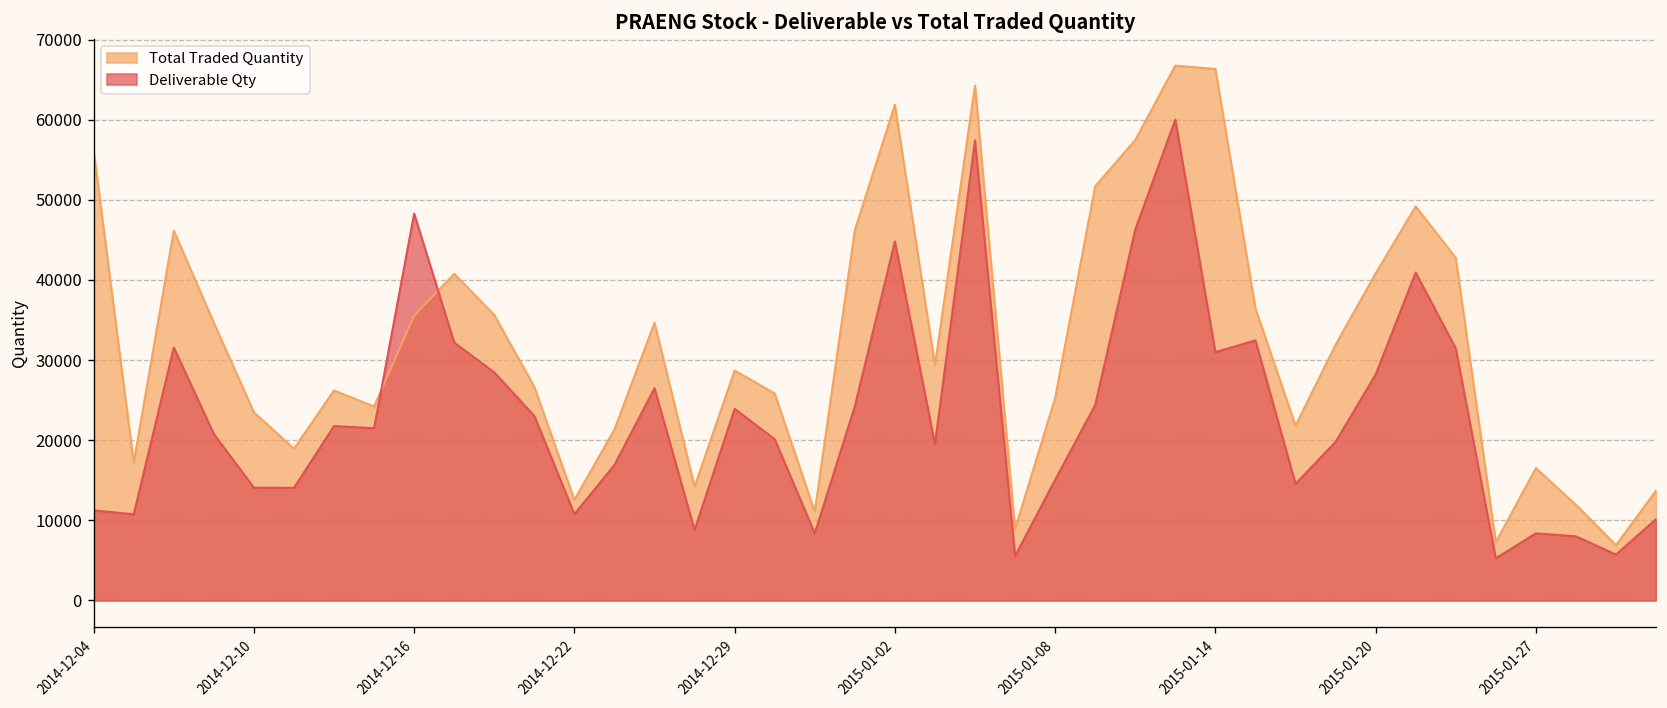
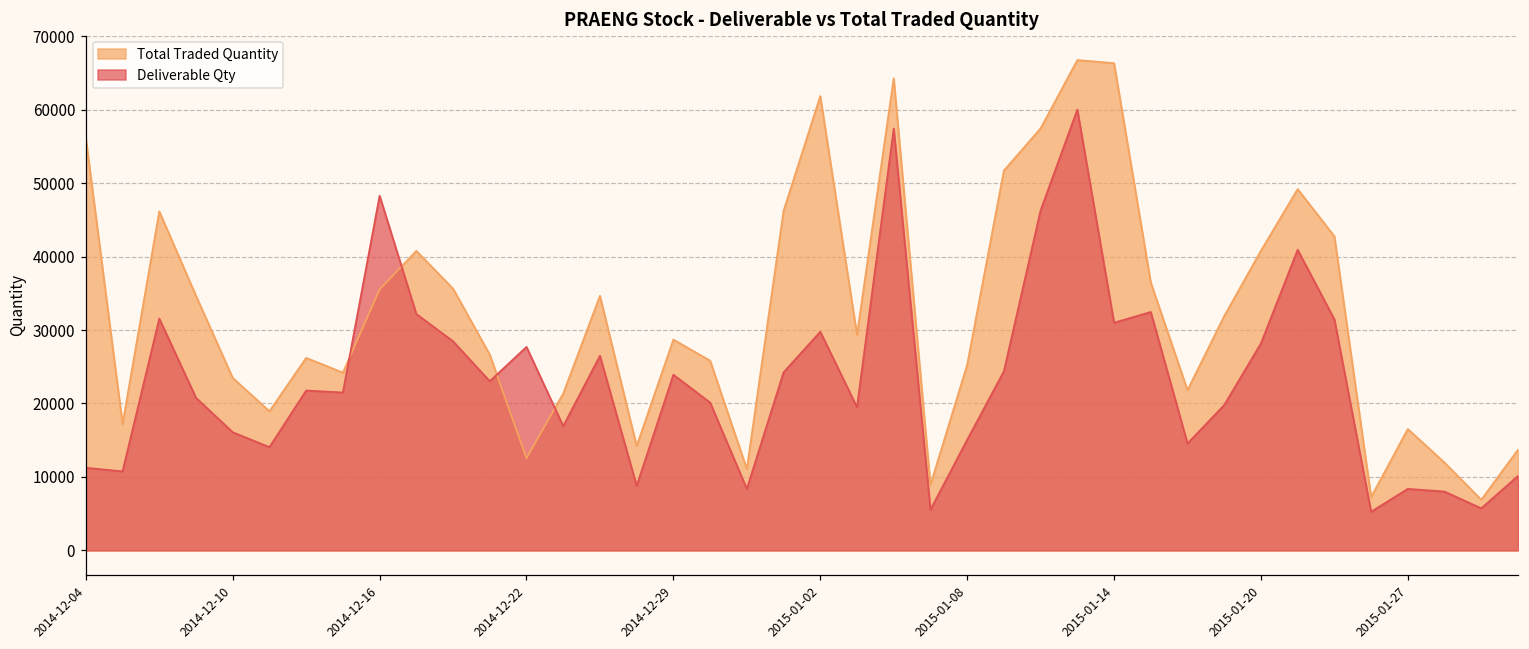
  {
    "Total Traded Quantity": {
      "2014-12-04": 56000,
      "2014-12-10": 23000,
      "2014-12-16": 36000,
      "2014-12-22": 13000,
      "2014-12-29": 29000,
      "2015-01-02": 62000,
      "2015-01-08": 25000,
      "2015-01-14": 66000,
      "2015-01-20": 41000,
      "2015-01-27": 17000
    },
    "Deliverable Qty": {
      "2014-12-04": 11000,
-     "2014-12-10": 14000,
+     "2014-12-10": 16000,
      "2014-12-16": 48000,
-     "2014-12-22": 11000,
+     "2014-12-22": 28000,
      "2014-12-29": 24000,
-     "2015-01-02": 45000,
+     "2015-01-02": 30000,
      "2015-01-08": 15000,
      "2015-01-14": 31000,
      "2015-01-20": 28000,
      "2015-01-27": 8000
    }
  }
